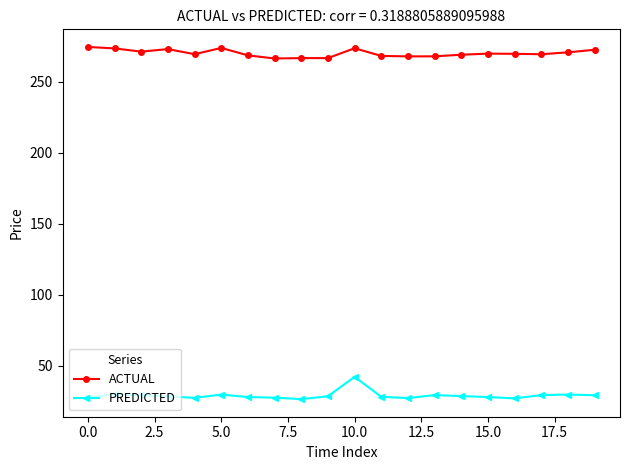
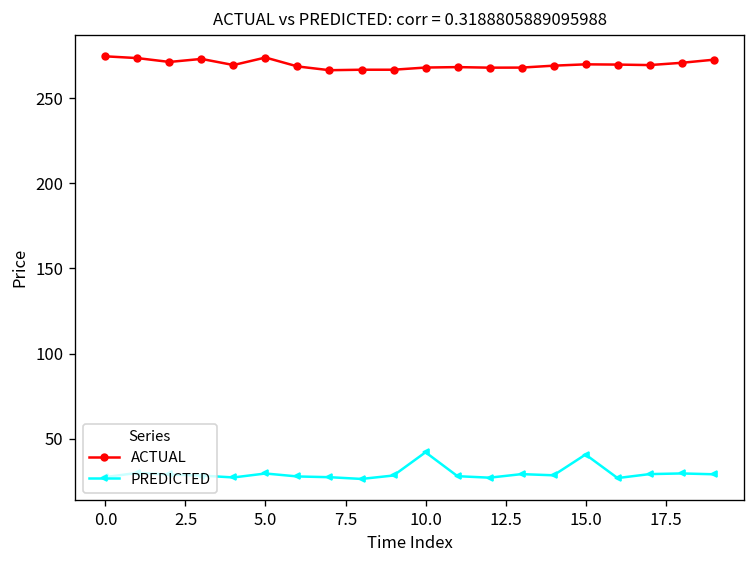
  {
    "ACTUAL": {
      "0.0": 275,
      "5.0": 274,
-     "10.0": 274,
+     "10.0": 268,
      "15.0": 270
    },
    "PREDICTED": {
      "5.0": 30,
      "10.0": 42,
-     "15.0": 28
+     "15.0": 41
    }
  }
